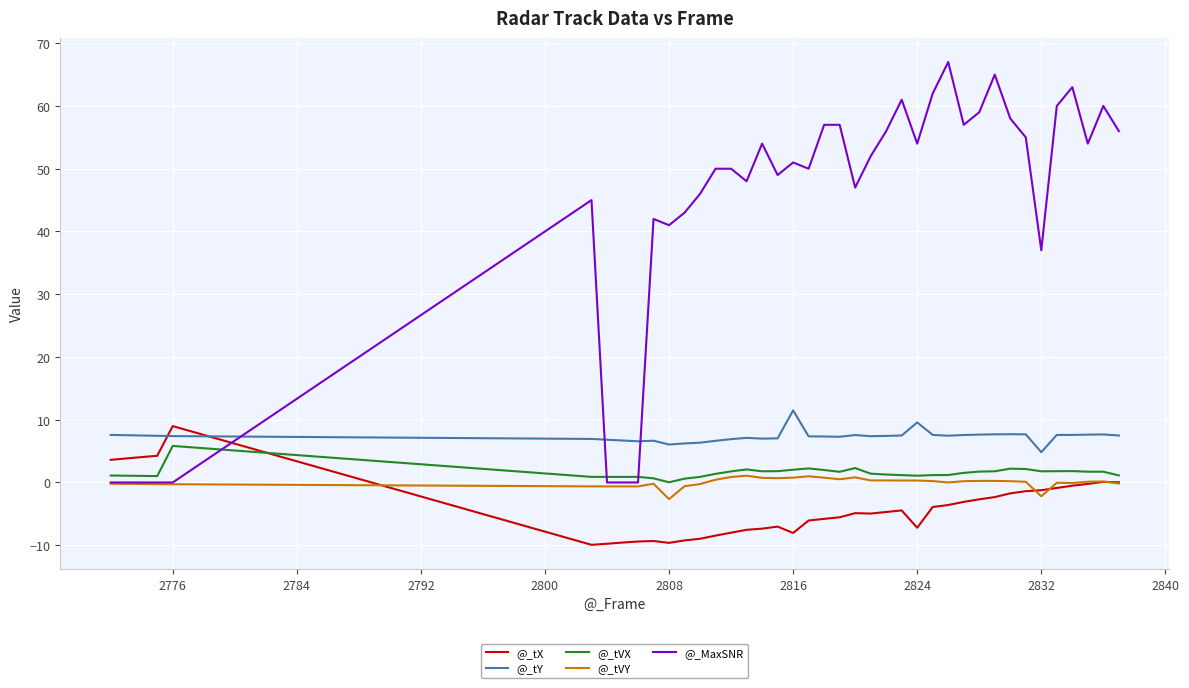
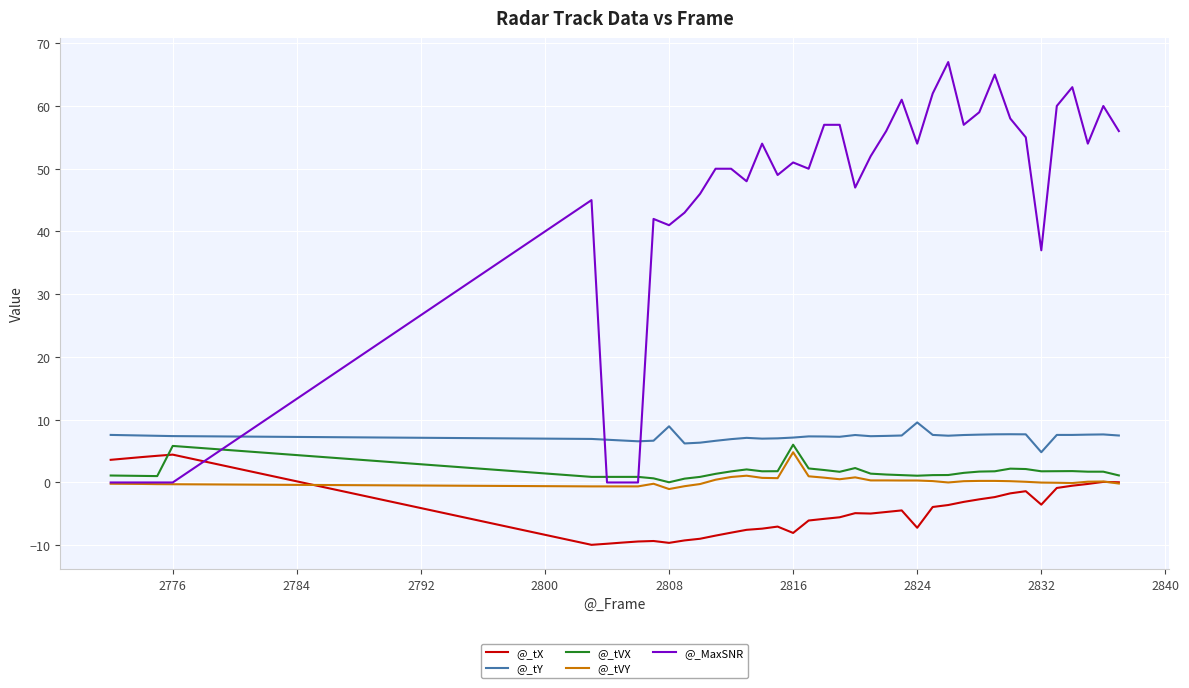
  {
    "@_tX": {
-     "2776": 9,
+     "2776": 4,
      "2808": -10,
      "2816": -8,
      "2824": -7,
-     "2832": -1
+     "2832": -4
    },
    "@_tY": {
      "2776": 7,
-     "2808": 6,
-     "2816": 11,
+     "2808": 9,
+     "2816": 7,
      "2824": 10,
      "2832": 5
    },
    "@_tVX": {
      "2776": 6,
      "2808": 0,
-     "2816": 2,
+     "2816": 6,
      "2824": 1,
      "2832": 2
    },
    "@_tVY": {
-     "2808": -3,
-     "2816": 1,
+     "2808": -1,
+     "2816": 5,
      "2824": 0,
-     "2832": -2
+     "2832": 0
    },
    "@_MaxSNR": {
      "2808": 41,
      "2816": 51,
      "2824": 54,
      "2832": 37
    }
  }
